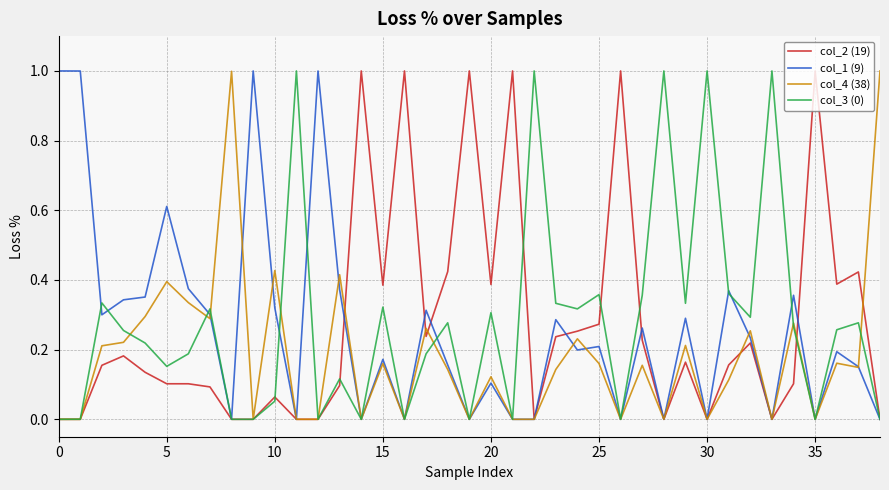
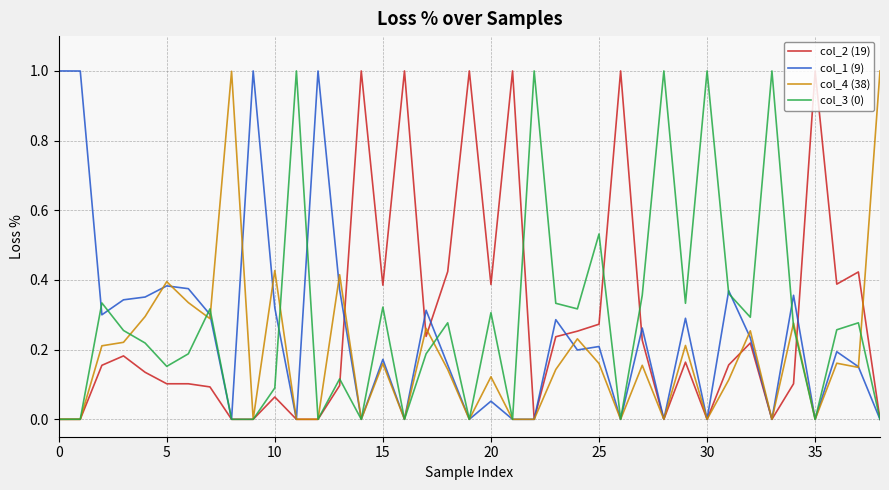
  {
    "col_2 (19)": {
      "5": 0.10,
      "10": 0.06,
      "15": 0.39,
      "20": 0.39,
      "25": 0.27
    },
    "col_1 (9)": {
      "0": 1.00,
-     "5": 0.61,
+     "5": 0.38,
      "10": 0.32,
      "15": 0.17,
-     "20": 0.10,
+     "20": 0.05,
      "25": 0.21
    },
    "col_4 (38)": {
      "5": 0.40,
      "10": 0.43,
      "15": 0.16,
      "20": 0.12,
      "25": 0.16
    },
    "col_3 (0)": {
      "5": 0.15,
-     "10": 0.05,
+     "10": 0.09,
      "15": 0.32,
      "20": 0.31,
-     "25": 0.36,
+     "25": 0.53,
      "30": 1.00
    }
  }
